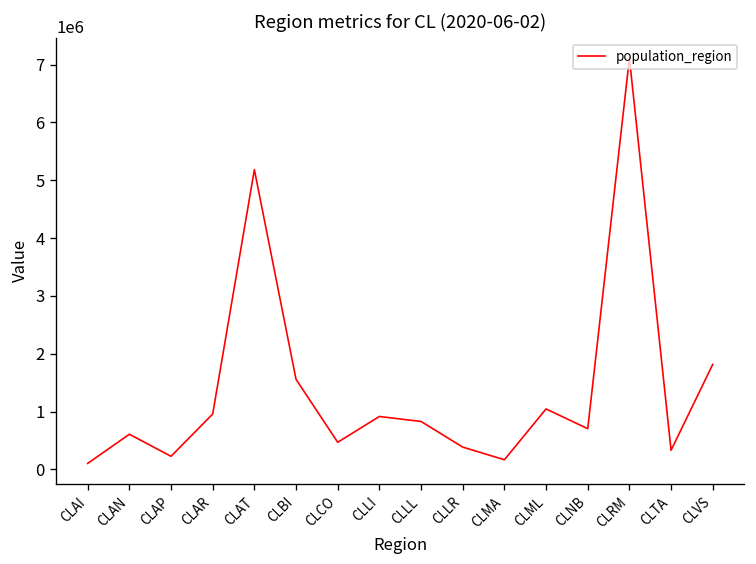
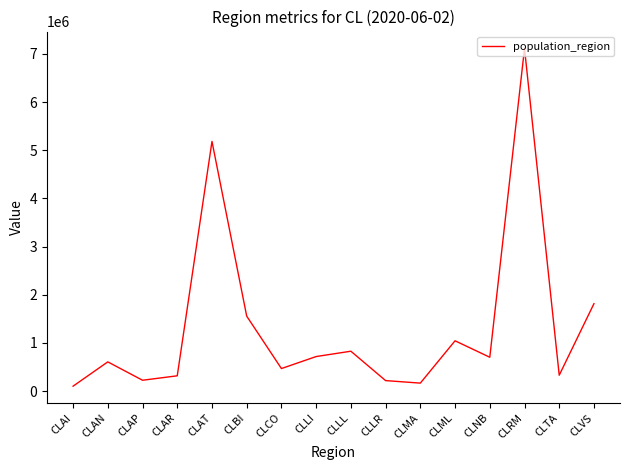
  {
    "CLAI": 100000,
    "CLAN": 600000,
    "CLAP": 200000,
-   "CLAR": 1000000,
+   "CLAR": 300000,
    "CLAT": 5200000,
    "CLBI": 1600000,
    "CLCO": 500000,
-   "CLLI": 900000,
+   "CLLI": 700000,
    "CLLL": 800000,
-   "CLLR": 400000,
+   "CLLR": 200000,
    "CLMA": 200000,
    "CLML": 1000000,
    "CLNB": 700000,
    "CLTA": 300000,
    "CLVS": 1800000
  }
